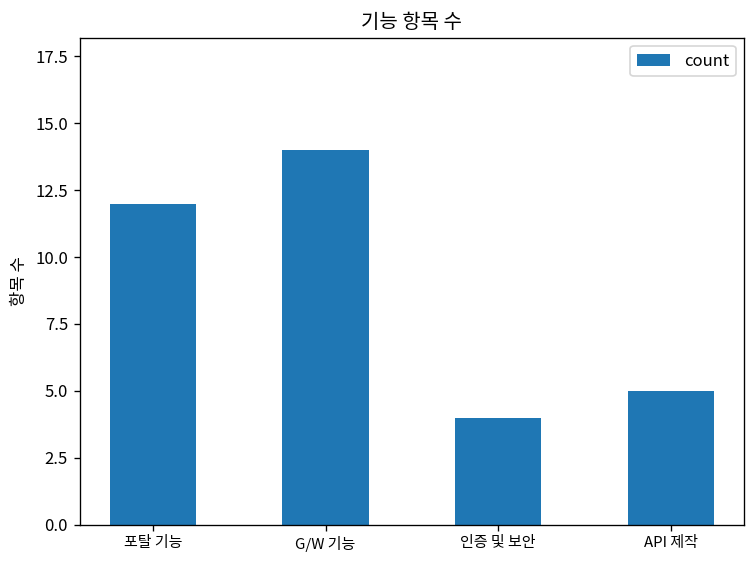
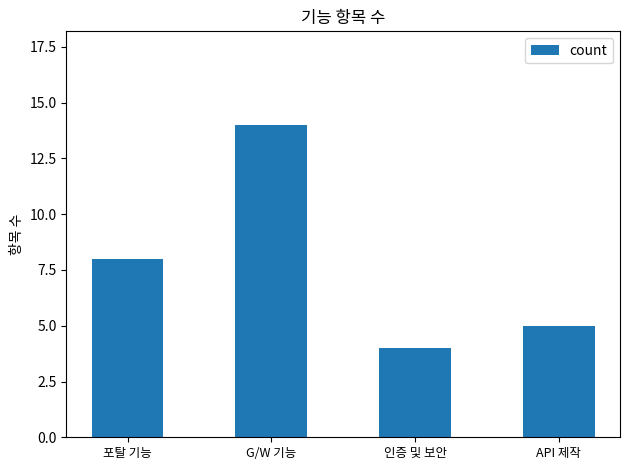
  {
-   "포탈 기능": 12,
+   "포탈 기능": 8,
    "G/W 기능": 14,
    "인증 및 보안": 4,
    "API 제작": 5
  }
